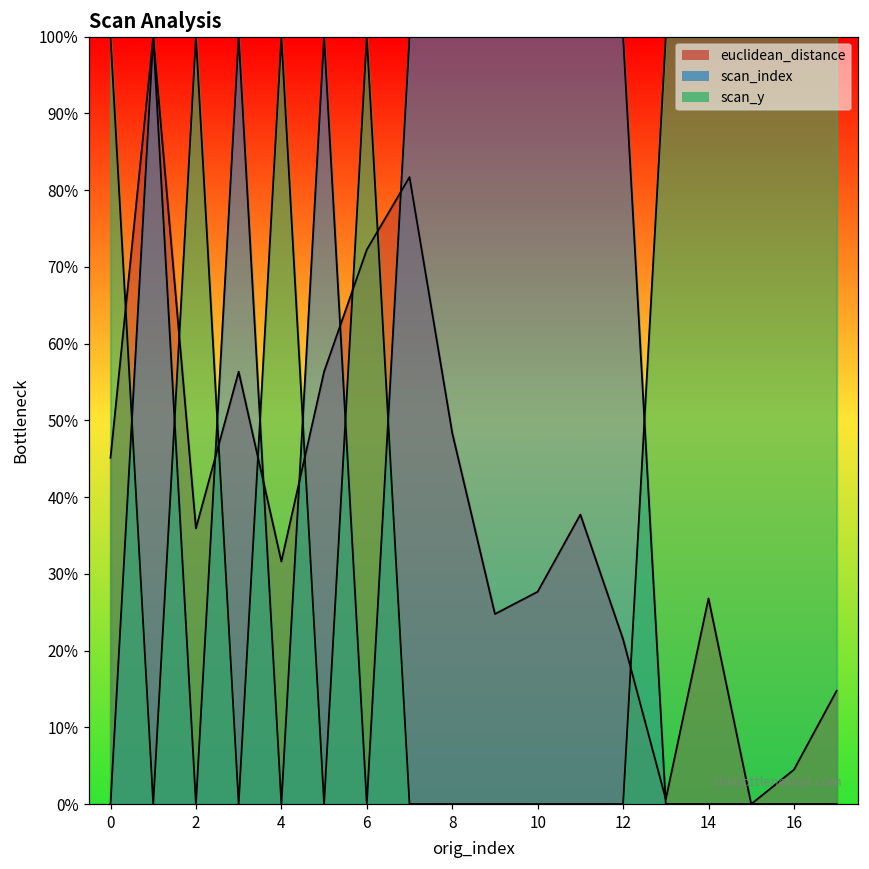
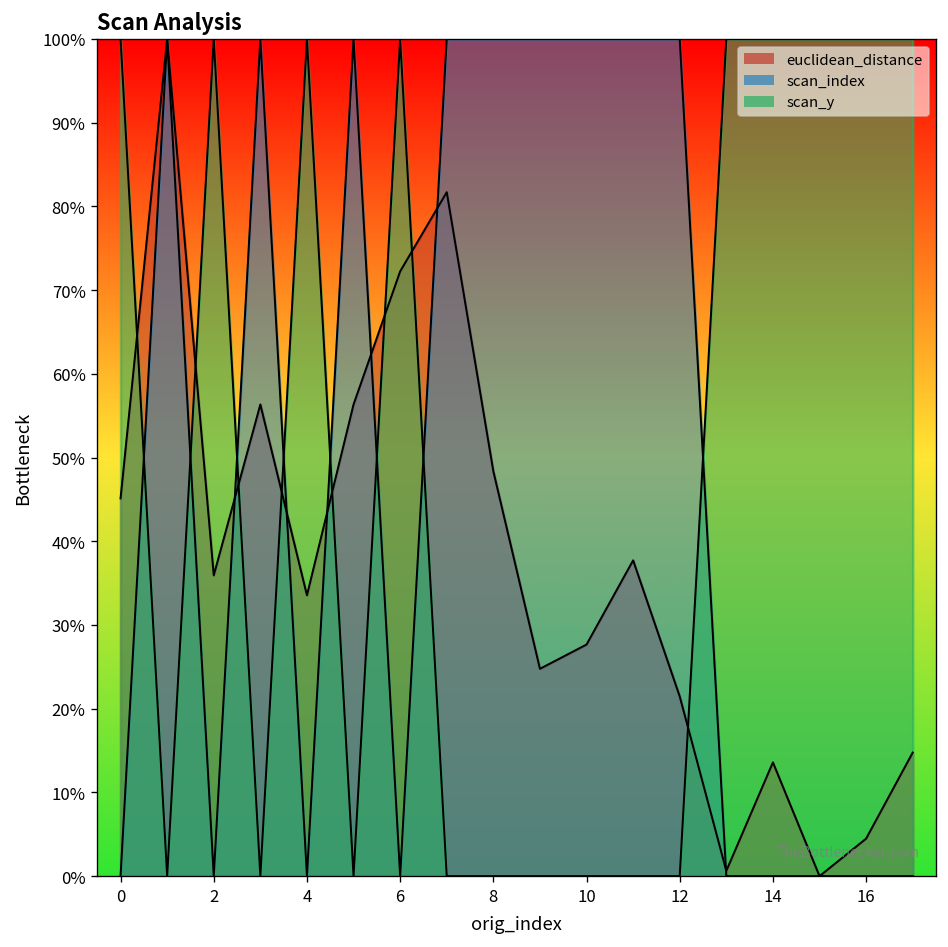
  {
    "euclidean_distance": {
      "0": "45%",
      "2": "36%",
-     "4": "32%",
+     "4": "34%",
      "6": "72%",
      "8": "48%",
      "10": "28%",
      "12": "21%",
-     "14": "27%",
+     "14": "14%",
      "16": "4%"
    },
    "scan_index": {
      "0": "0%",
      "2": "0%",
      "4": "0%",
      "6": "0%",
      "8": "100%",
      "10": "100%",
      "12": "100%",
      "14": "0%",
      "16": "0%"
    },
    "scan_y": {
      "0": "100%",
      "2": "100%",
      "4": "100%",
      "6": "100%",
      "8": "0%",
      "10": "0%",
      "12": "0%",
      "14": "100%",
      "16": "100%"
    }
  }
